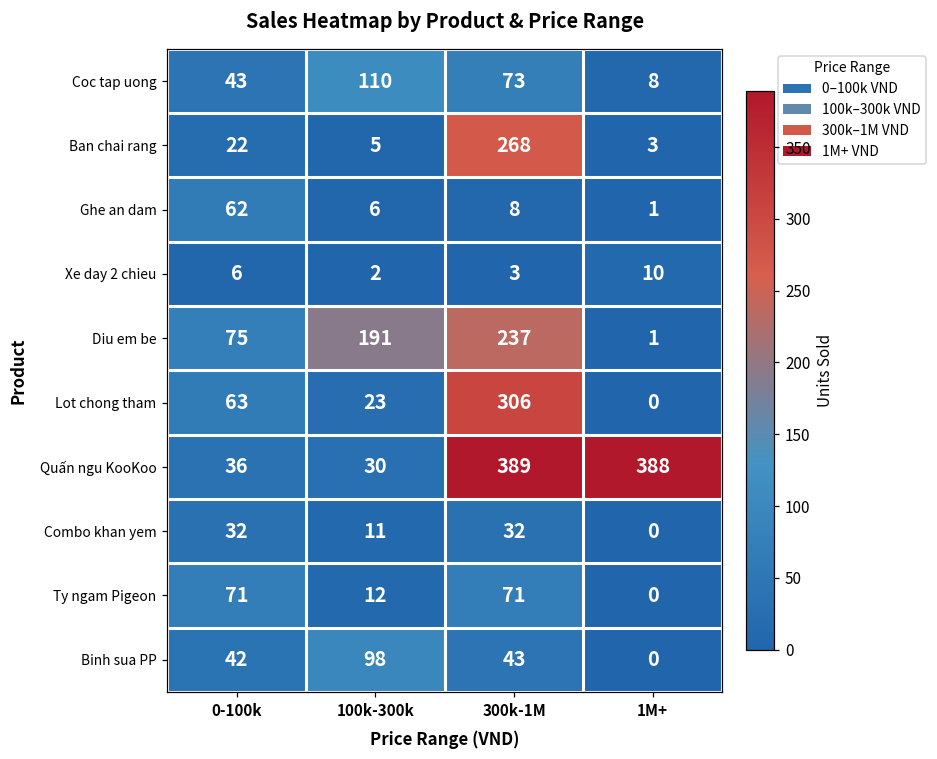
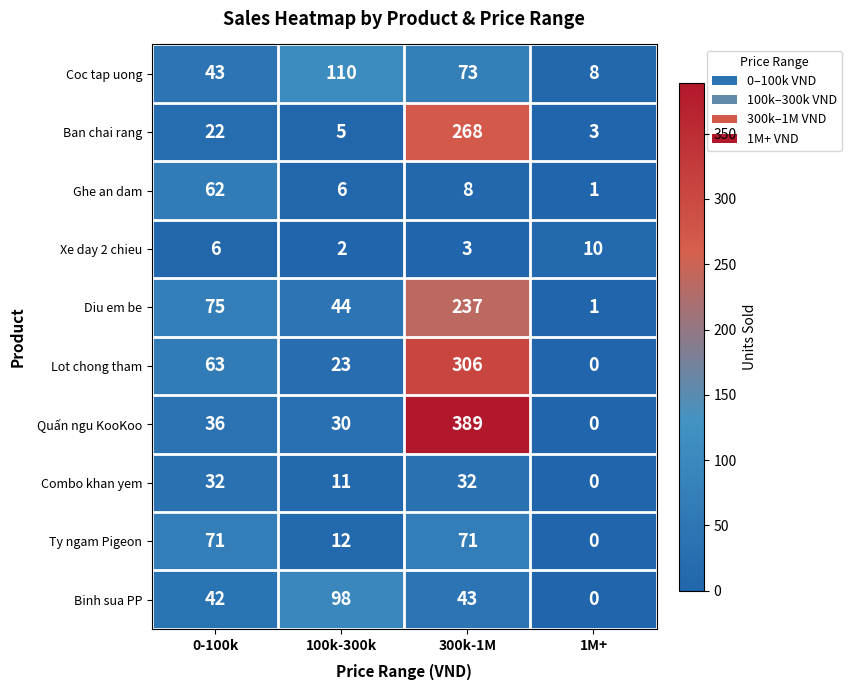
  {
    "Coc tap uong": {
      "0-100k": 43,
      "100k-300k": 110,
      "300k-1M": 73,
      "1M+": 8
    },
    "Ban chai rang": {
      "0-100k": 22,
      "100k-300k": 5,
      "300k-1M": 268,
      "1M+": 3
    },
    "Ghe an dam": {
      "0-100k": 62,
      "100k-300k": 6,
      "300k-1M": 8,
      "1M+": 1
    },
    "Xe day 2 chieu": {
      "0-100k": 6,
      "100k-300k": 2,
      "300k-1M": 3,
      "1M+": 10
    },
    "Diu em be": {
      "0-100k": 75,
-     "100k-300k": 191,
+     "100k-300k": 44,
      "300k-1M": 237,
      "1M+": 1
    },
    "Lot chong tham": {
      "0-100k": 63,
      "100k-300k": 23,
      "300k-1M": 306,
      "1M+": 0
    },
    "Quấn ngu KooKoo": {
      "0-100k": 36,
      "100k-300k": 30,
      "300k-1M": 389,
-     "1M+": 388
+     "1M+": 0
    },
    "Combo khan yem": {
      "0-100k": 32,
      "100k-300k": 11,
      "300k-1M": 32,
      "1M+": 0
    },
    "Ty ngam Pigeon": {
      "0-100k": 71,
      "100k-300k": 12,
      "300k-1M": 71,
      "1M+": 0
    },
    "Binh sua PP": {
      "0-100k": 42,
      "100k-300k": 98,
      "300k-1M": 43,
      "1M+": 0
    }
  }
